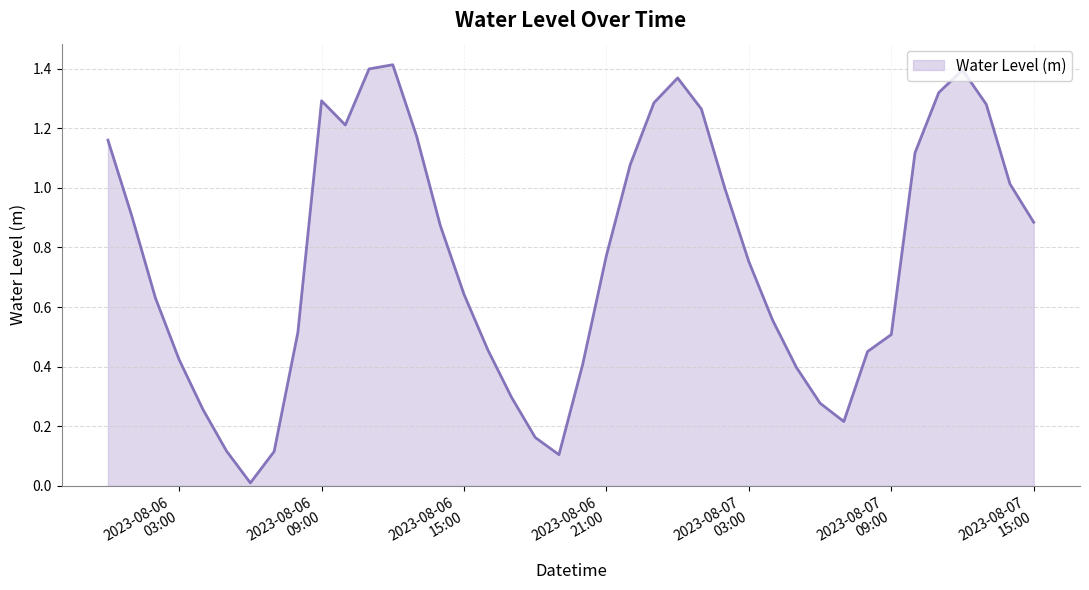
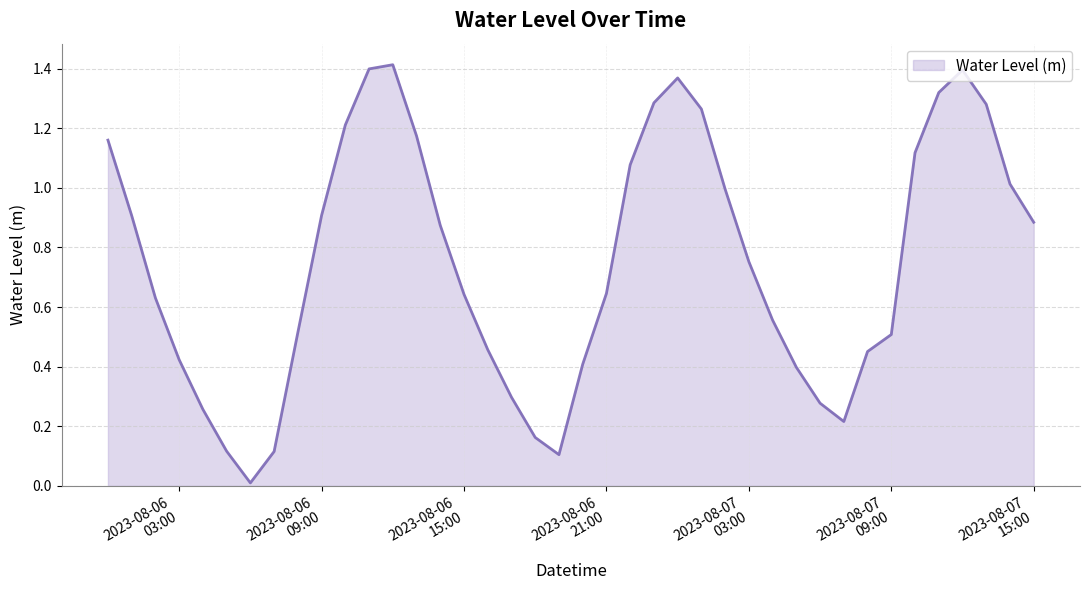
  {
    "2023-08-06 03:00": 0.42,
-   "2023-08-06 09:00": 1.29,
+   "2023-08-06 09:00": 0.91,
    "2023-08-06 15:00": 0.64,
-   "2023-08-06 21:00": 0.77,
+   "2023-08-06 21:00": 0.65,
    "2023-08-07 03:00": 0.75,
    "2023-08-07 09:00": 0.51,
    "2023-08-07 15:00": 0.88
  }
